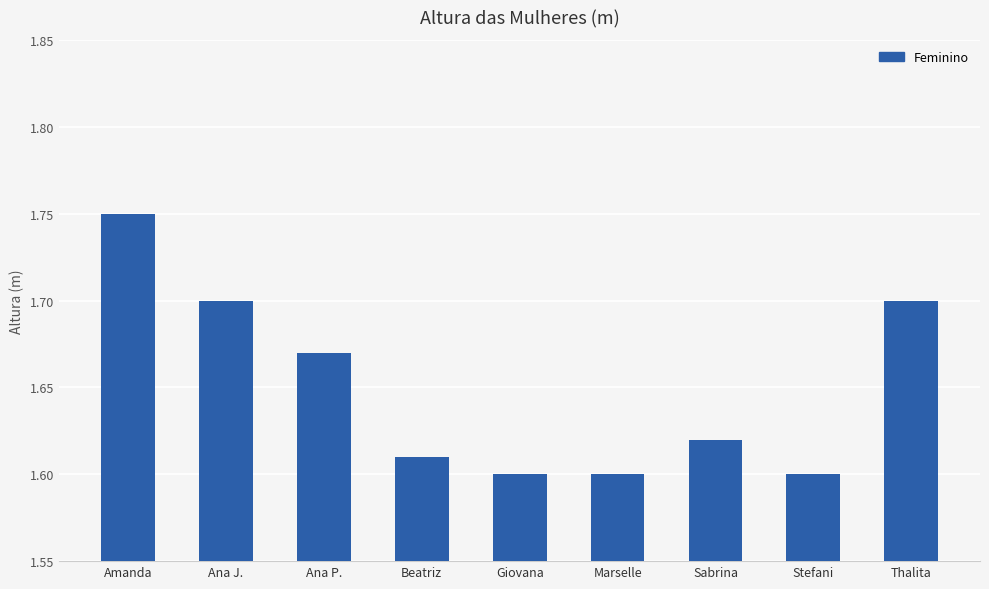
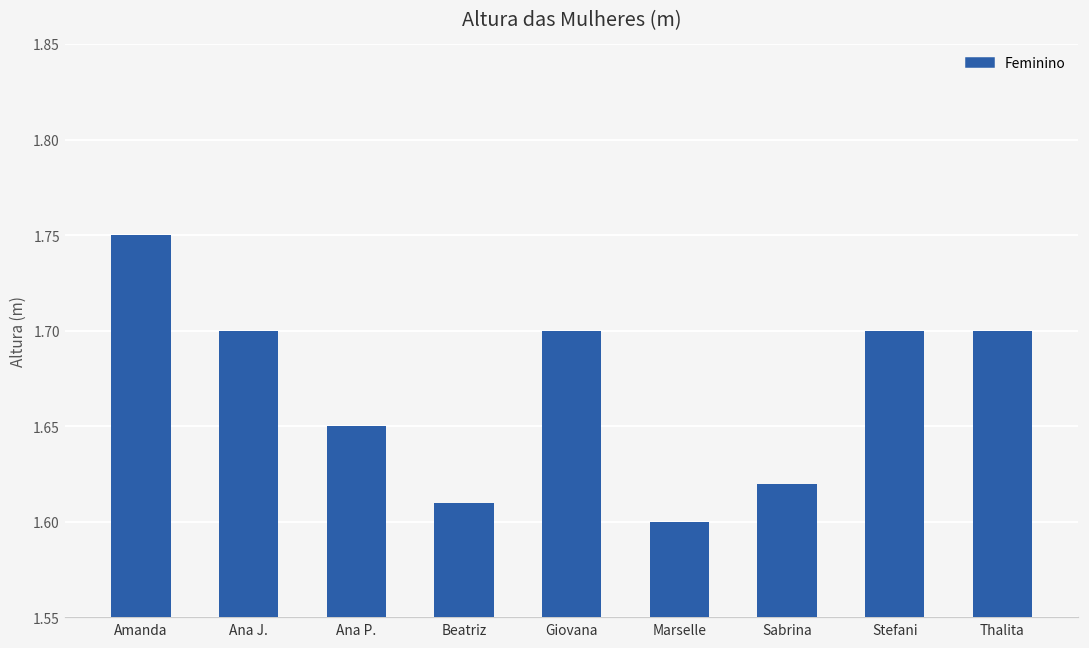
  {
    "Amanda": 1.75,
    "Ana J.": 1.70,
-   "Ana P.": 1.67,
+   "Ana P.": 1.65,
    "Beatriz": 1.61,
-   "Giovana": 1.6,
+   "Giovana": 1.7,
    "Marselle": 1.60,
    "Sabrina": 1.62,
-   "Stefani": 1.6,
+   "Stefani": 1.7,
    "Thalita": 1.70
  }
